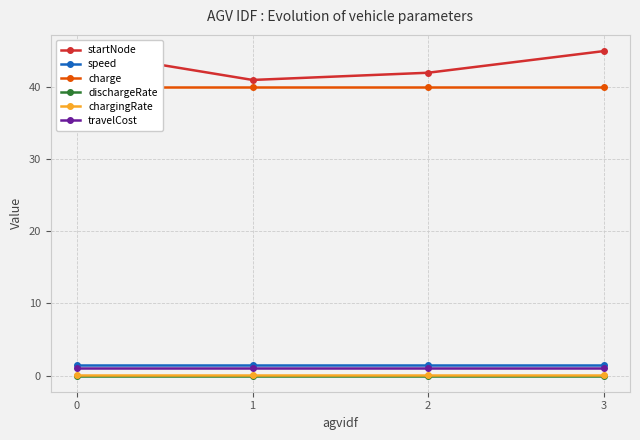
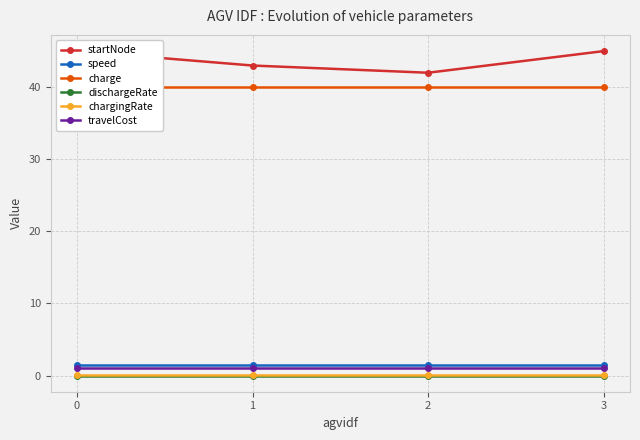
  {
    "startNode": {
-     "1": 41,
+     "1": 43,
      "2": 42,
      "3": 45
    },
    "speed": {
      "0": 2,
      "1": 2,
      "2": 2,
      "3": 2
    },
    "charge": {
      "1": 40,
      "2": 40,
      "3": 40
    },
    "travelCost": {
      "0": 1,
      "1": 1,
      "2": 1,
      "3": 1
    }
  }
